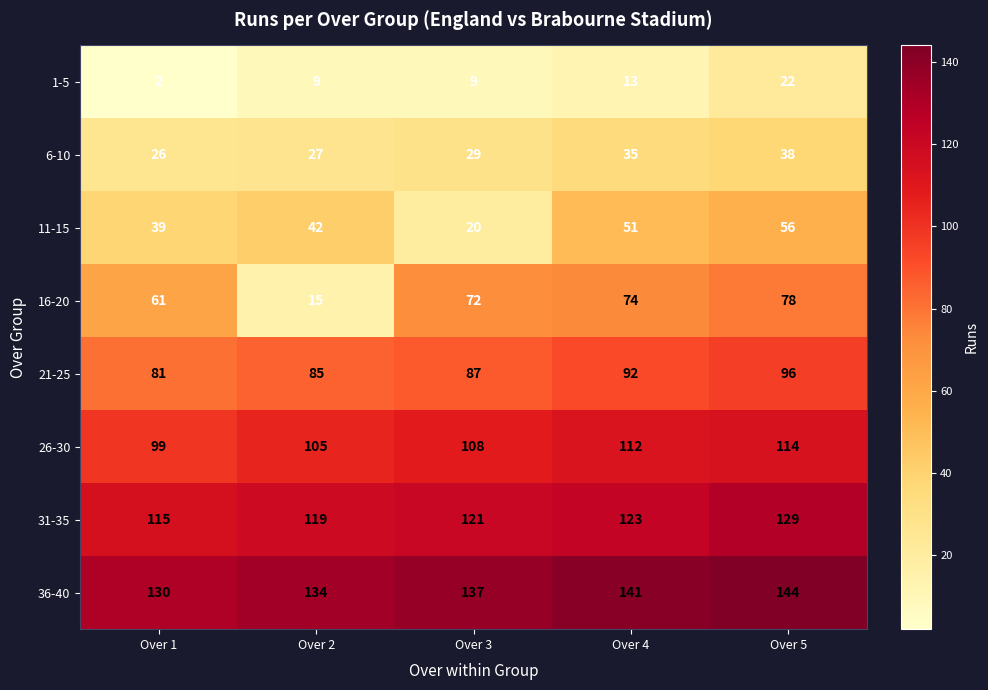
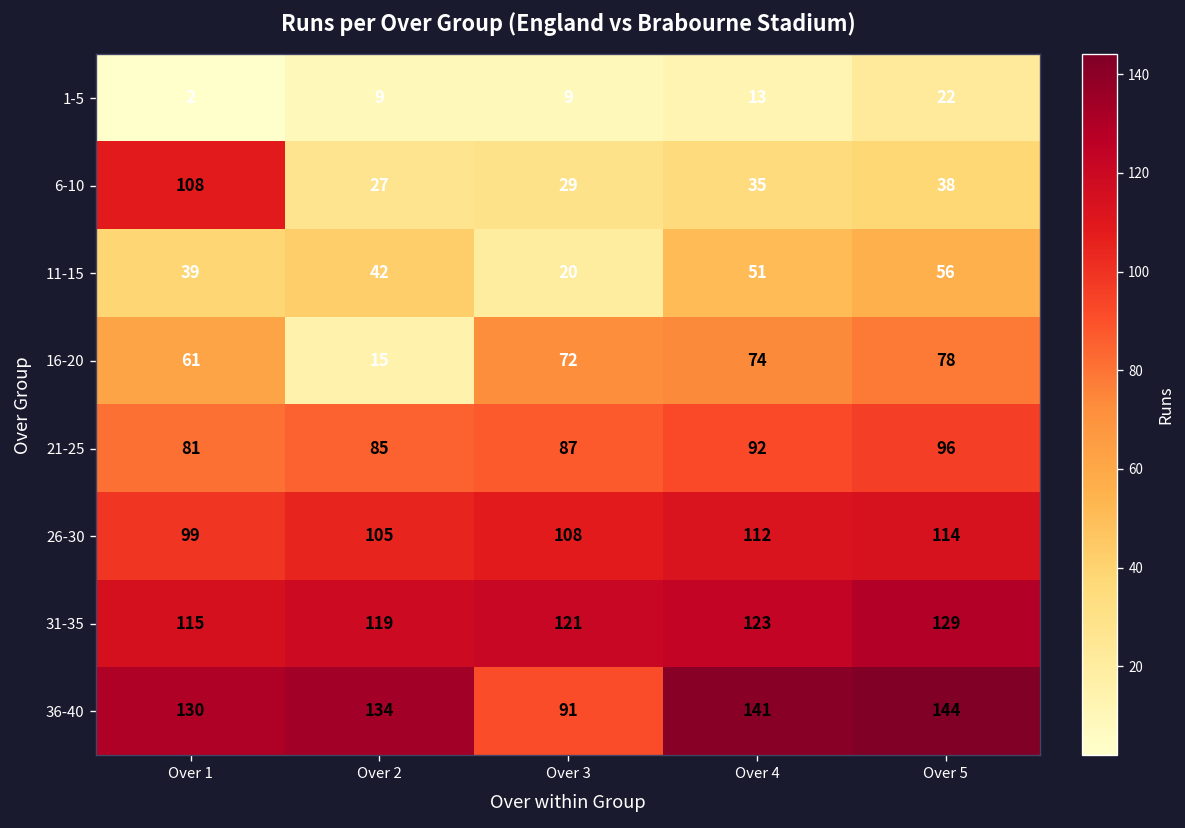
  {
    "1-5": {
      "Over 1": 2,
      "Over 2": 9,
      "Over 3": 9,
      "Over 4": 13,
      "Over 5": 22
    },
    "6-10": {
-     "Over 1": 26,
+     "Over 1": 108,
      "Over 2": 27,
      "Over 3": 29,
      "Over 4": 35,
      "Over 5": 38
    },
    "11-15": {
      "Over 1": 39,
      "Over 2": 42,
      "Over 3": 20,
      "Over 4": 51,
      "Over 5": 56
    },
    "16-20": {
      "Over 1": 61,
      "Over 2": 15,
      "Over 3": 72,
      "Over 4": 74,
      "Over 5": 78
    },
    "21-25": {
      "Over 1": 81,
      "Over 2": 85,
      "Over 3": 87,
      "Over 4": 92,
      "Over 5": 96
    },
    "26-30": {
      "Over 1": 99,
      "Over 2": 105,
      "Over 3": 108,
      "Over 4": 112,
      "Over 5": 114
    },
    "31-35": {
      "Over 1": 115,
      "Over 2": 119,
      "Over 3": 121,
      "Over 4": 123,
      "Over 5": 129
    },
    "36-40": {
      "Over 1": 130,
      "Over 2": 134,
-     "Over 3": 137,
+     "Over 3": 91,
      "Over 4": 141,
      "Over 5": 144
    }
  }
